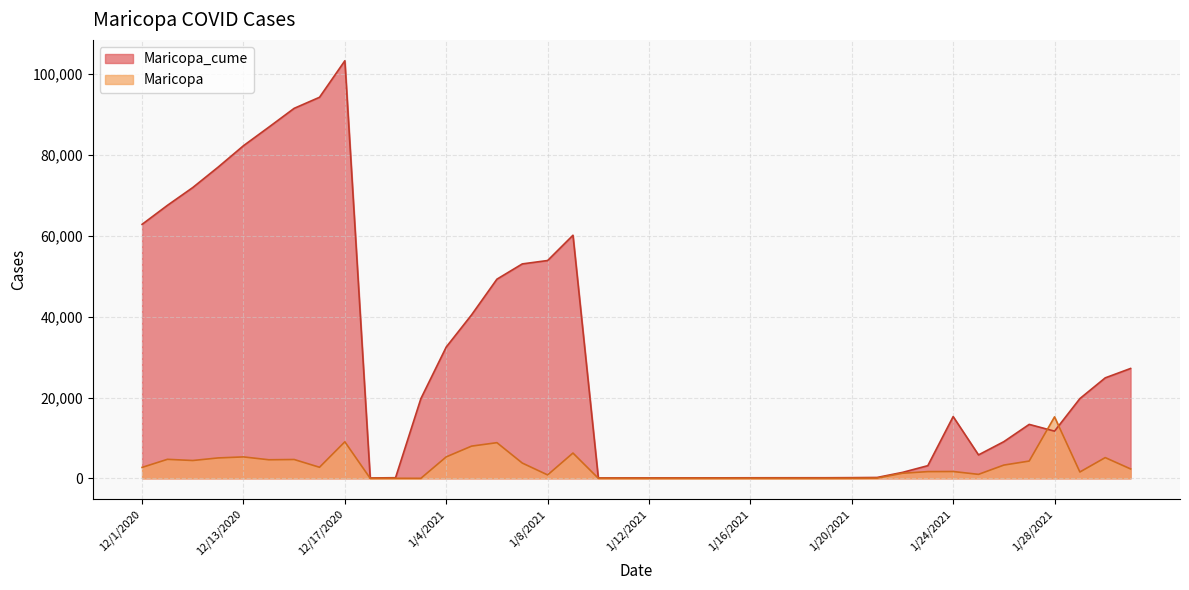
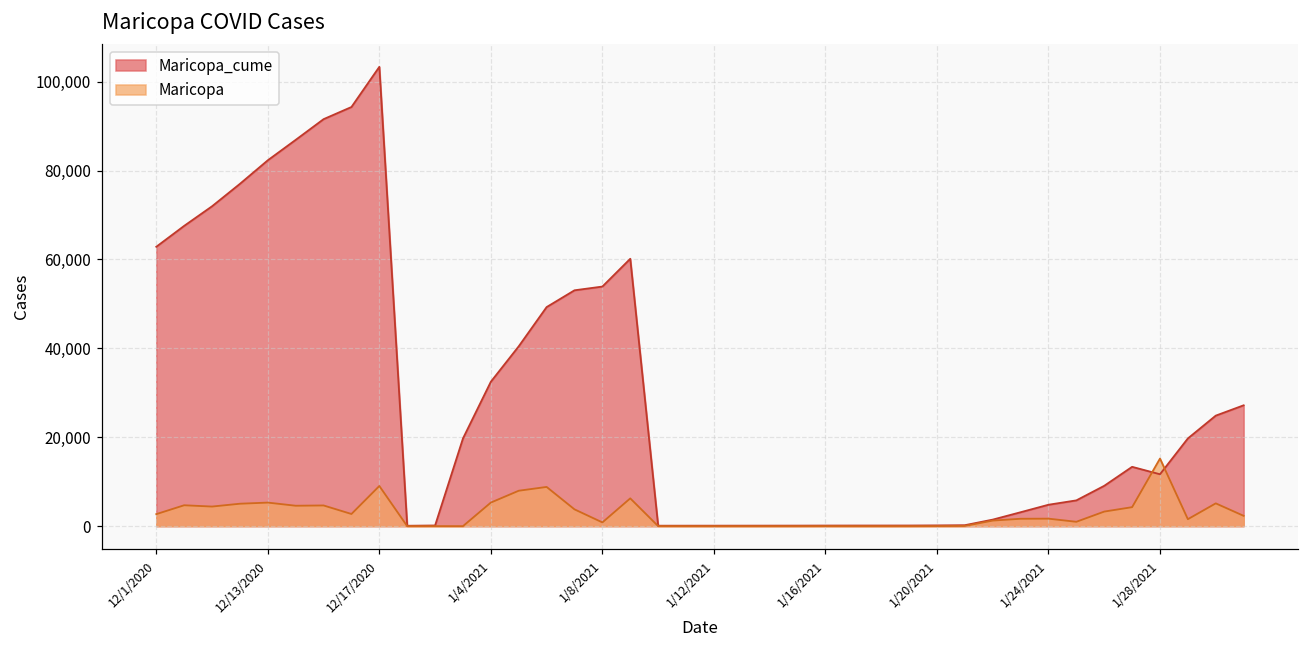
  {
    "Maricopa_cume": {
-     "1/24/2021": "15,000",
+     "1/24/2021": "5,000",
      "1/28/2021": "12,000"
    },
    "Maricopa": {
      "1/24/2021": "2,000",
      "1/28/2021": "15,000"
    }
  }
